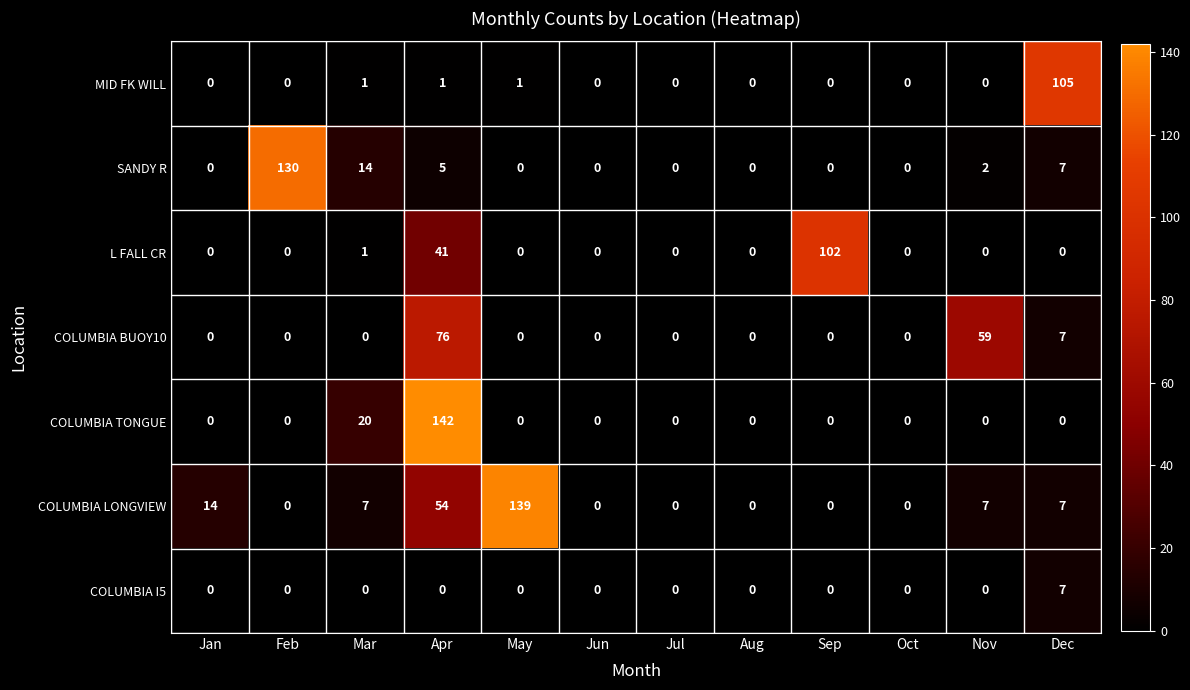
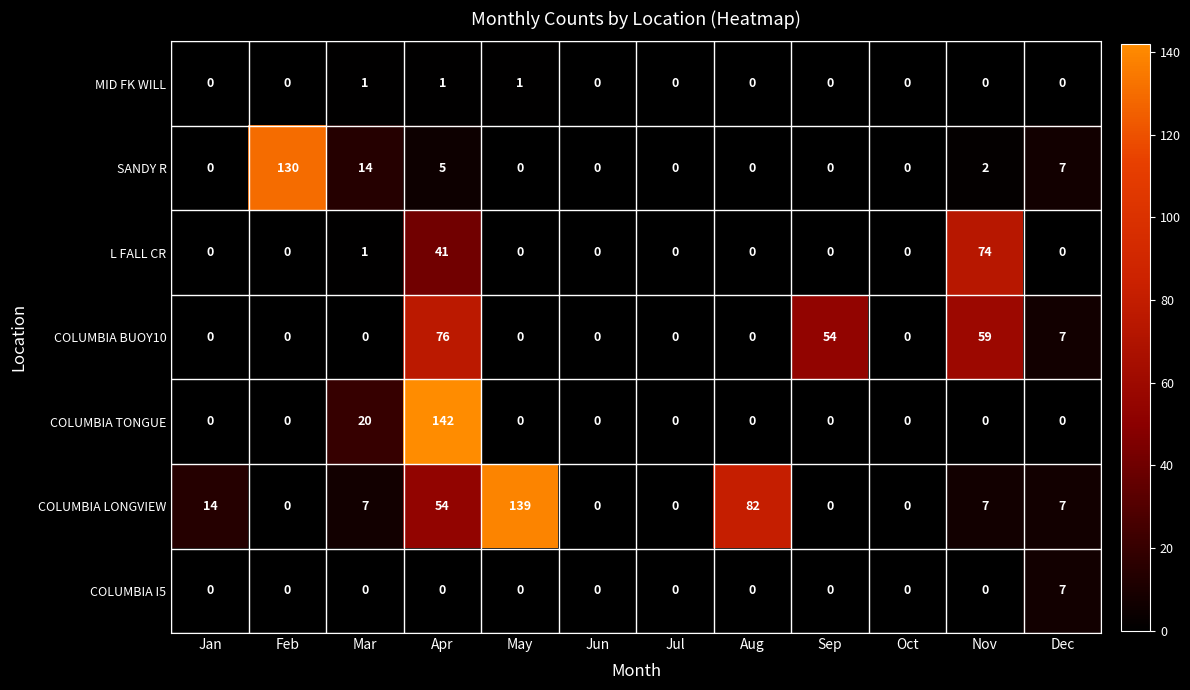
  {
    "MID FK WILL": {
      "Jan": 0,
      "Feb": 0,
      "Mar": 1,
      "Apr": 1,
      "May": 1,
      "Jun": 0,
      "Jul": 0,
      "Aug": 0,
      "Sep": 0,
      "Oct": 0,
      "Nov": 0,
-     "Dec": 105
+     "Dec": 0
    },
    "SANDY R": {
      "Jan": 0,
      "Feb": 130,
      "Mar": 14,
      "Apr": 5,
      "May": 0,
      "Jun": 0,
      "Jul": 0,
      "Aug": 0,
      "Sep": 0,
      "Oct": 0,
      "Nov": 2,
      "Dec": 7
    },
    "L FALL CR": {
      "Jan": 0,
      "Feb": 0,
      "Mar": 1,
      "Apr": 41,
      "May": 0,
      "Jun": 0,
      "Jul": 0,
      "Aug": 0,
-     "Sep": 102,
+     "Sep": 0,
      "Oct": 0,
-     "Nov": 0,
+     "Nov": 74,
      "Dec": 0
    },
    "COLUMBIA BUOY10": {
      "Jan": 0,
      "Feb": 0,
      "Mar": 0,
      "Apr": 76,
      "May": 0,
      "Jun": 0,
      "Jul": 0,
      "Aug": 0,
-     "Sep": 0,
+     "Sep": 54,
      "Oct": 0,
      "Nov": 59,
      "Dec": 7
    },
    "COLUMBIA TONGUE": {
      "Jan": 0,
      "Feb": 0,
      "Mar": 20,
      "Apr": 142,
      "May": 0,
      "Jun": 0,
      "Jul": 0,
      "Aug": 0,
      "Sep": 0,
      "Oct": 0,
      "Nov": 0,
      "Dec": 0
    },
    "COLUMBIA LONGVIEW": {
      "Jan": 14,
      "Feb": 0,
      "Mar": 7,
      "Apr": 54,
      "May": 139,
      "Jun": 0,
      "Jul": 0,
-     "Aug": 0,
+     "Aug": 82,
      "Sep": 0,
      "Oct": 0,
      "Nov": 7,
      "Dec": 7
    },
    "COLUMBIA I5": {
      "Jan": 0,
      "Feb": 0,
      "Mar": 0,
      "Apr": 0,
      "May": 0,
      "Jun": 0,
      "Jul": 0,
      "Aug": 0,
      "Sep": 0,
      "Oct": 0,
      "Nov": 0,
      "Dec": 7
    }
  }
